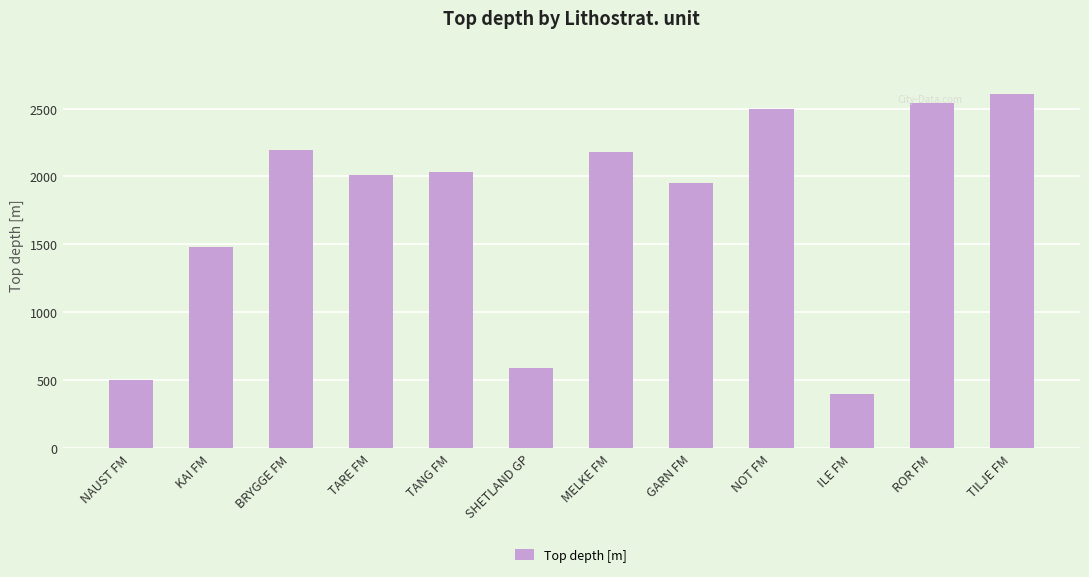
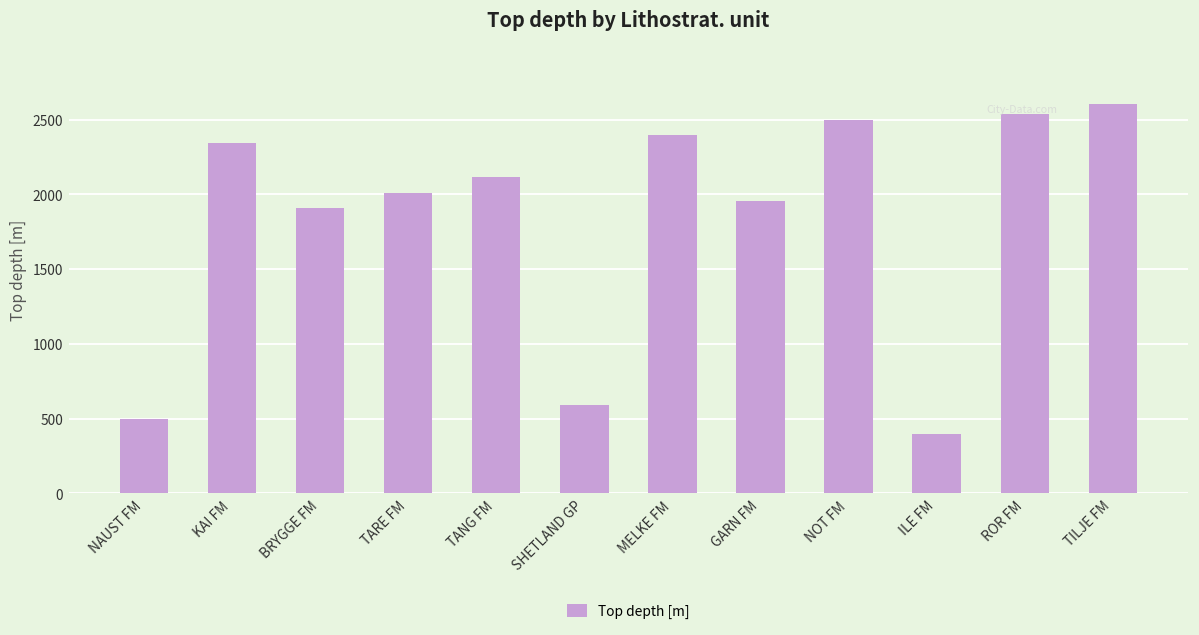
  {
    "NAUST FM": 500,
-   "KAI FM": 1480,
-   "BRYGGE FM": 2200,
+   "KAI FM": 2350,
+   "BRYGGE FM": 1910,
    "TARE FM": 2010,
-   "TANG FM": 2040,
+   "TANG FM": 2120,
    "SHETLAND GP": 590,
-   "MELKE FM": 2180,
+   "MELKE FM": 2400,
    "GARN FM": 1950,
    "NOT FM": 2500,
    "ILE FM": 400,
    "ROR FM": 2540,
    "TILJE FM": 2600
  }
